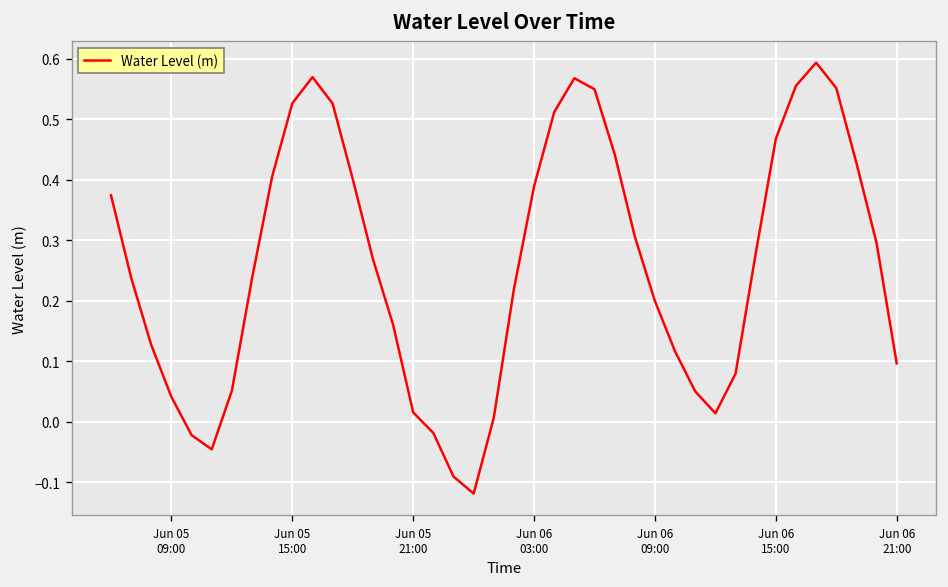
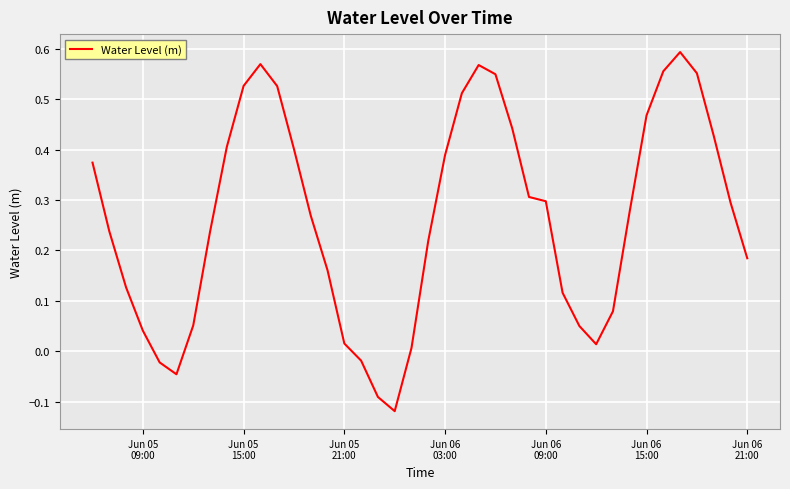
  {
    "Jun 05 09:00": 0.04,
    "Jun 05 15:00": 0.53,
    "Jun 05 21:00": 0.02,
    "Jun 06 03:00": 0.39,
-   "Jun 06 09:00": 0.20,
+   "Jun 06 09:00": 0.30,
    "Jun 06 15:00": 0.47,
-   "Jun 06 21:00": 0.10
+   "Jun 06 21:00": 0.18
  }
